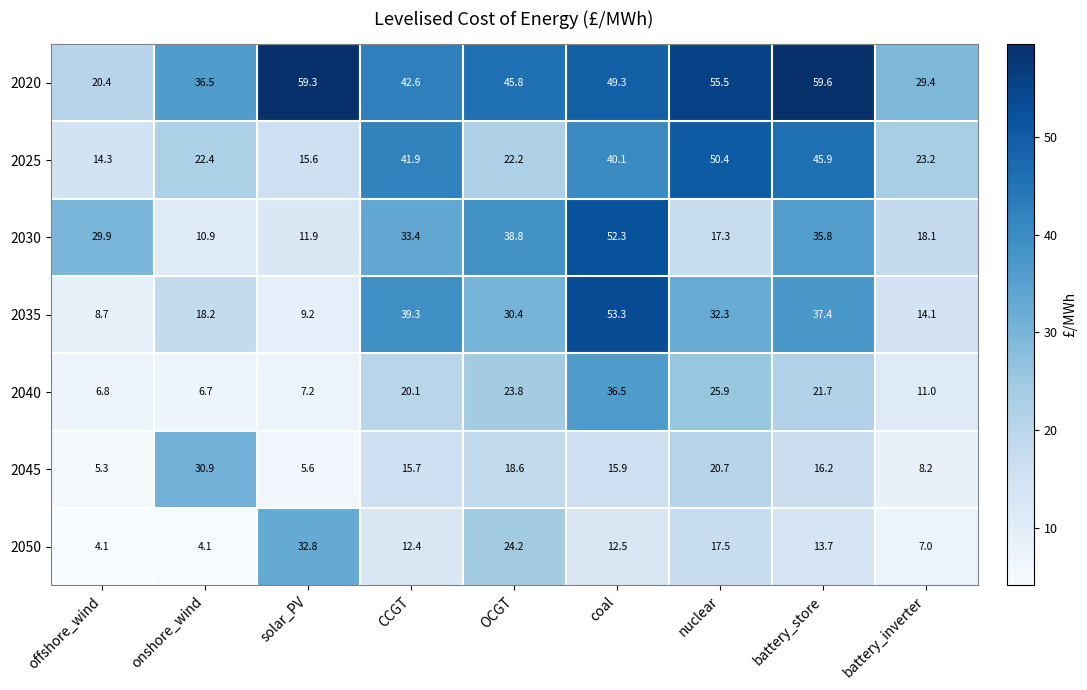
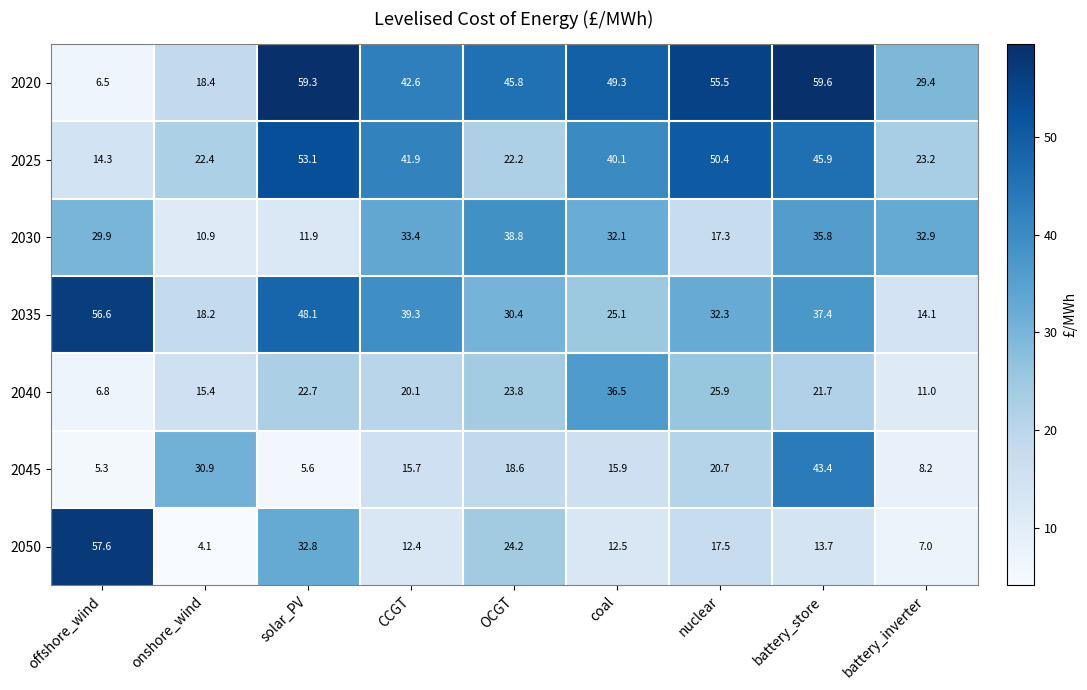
  {
    "2020": {
-     "offshore_wind": 20.4,
-     "onshore_wind": 36.5,
+     "offshore_wind": 6.5,
+     "onshore_wind": 18.4,
      "solar_PV": 59.3,
      "CCGT": 42.6,
      "OCGT": 45.8,
      "coal": 49.3,
      "nuclear": 55.5,
      "battery_store": 59.6,
      "battery_inverter": 29.4
    },
    "2025": {
      "offshore_wind": 14.3,
      "onshore_wind": 22.4,
-     "solar_PV": 15.6,
+     "solar_PV": 53.1,
      "CCGT": 41.9,
      "OCGT": 22.2,
      "coal": 40.1,
      "nuclear": 50.4,
      "battery_store": 45.9,
      "battery_inverter": 23.2
    },
    "2030": {
      "offshore_wind": 29.9,
      "onshore_wind": 10.9,
      "solar_PV": 11.9,
      "CCGT": 33.4,
      "OCGT": 38.8,
-     "coal": 52.3,
+     "coal": 32.1,
      "nuclear": 17.3,
      "battery_store": 35.8,
-     "battery_inverter": 18.1
+     "battery_inverter": 32.9
    },
    "2035": {
-     "offshore_wind": 8.7,
+     "offshore_wind": 56.6,
      "onshore_wind": 18.2,
-     "solar_PV": 9.2,
+     "solar_PV": 48.1,
      "CCGT": 39.3,
      "OCGT": 30.4,
-     "coal": 53.3,
+     "coal": 25.1,
      "nuclear": 32.3,
      "battery_store": 37.4,
      "battery_inverter": 14.1
    },
    "2040": {
      "offshore_wind": 6.8,
-     "onshore_wind": 6.7,
-     "solar_PV": 7.2,
+     "onshore_wind": 15.4,
+     "solar_PV": 22.7,
      "CCGT": 20.1,
      "OCGT": 23.8,
      "coal": 36.5,
      "nuclear": 25.9,
      "battery_store": 21.7,
      "battery_inverter": 11.0
    },
    "2045": {
      "offshore_wind": 5.3,
      "onshore_wind": 30.9,
      "solar_PV": 5.6,
      "CCGT": 15.7,
      "OCGT": 18.6,
      "coal": 15.9,
      "nuclear": 20.7,
-     "battery_store": 16.2,
+     "battery_store": 43.4,
      "battery_inverter": 8.2
    },
    "2050": {
-     "offshore_wind": 4.1,
+     "offshore_wind": 57.6,
      "onshore_wind": 4.1,
      "solar_PV": 32.8,
      "CCGT": 12.4,
      "OCGT": 24.2,
      "coal": 12.5,
      "nuclear": 17.5,
      "battery_store": 13.7,
      "battery_inverter": 7.0
    }
  }
